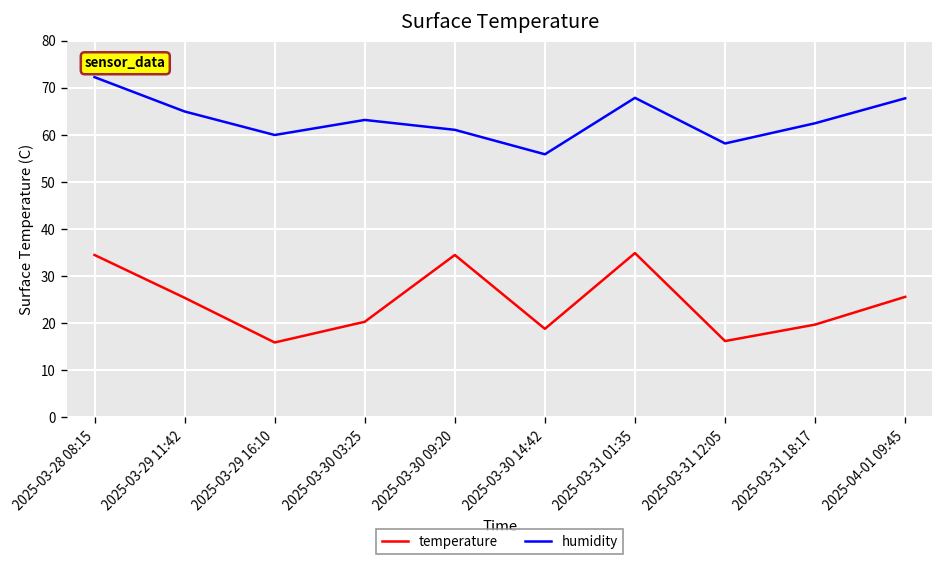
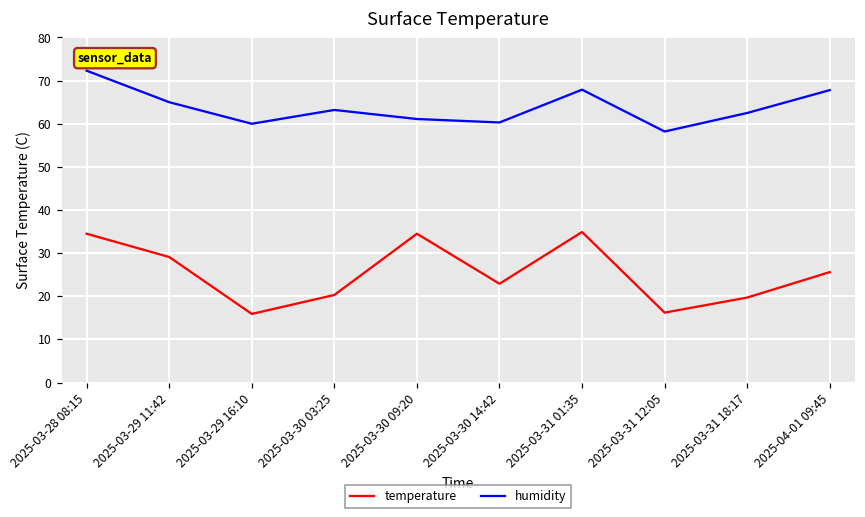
  {
    "temperature": {
      "2025-03-28 08:15": 35,
-     "2025-03-29 11:42": 25,
+     "2025-03-29 11:42": 29,
      "2025-03-29 16:10": 16,
      "2025-03-30 03:25": 20,
      "2025-03-30 09:20": 35,
-     "2025-03-30 14:42": 19,
+     "2025-03-30 14:42": 23,
      "2025-03-31 01:35": 35,
      "2025-03-31 12:05": 16,
      "2025-03-31 18:17": 20,
      "2025-04-01 09:45": 26
    },
    "humidity": {
      "2025-03-28 08:15": 72,
      "2025-03-29 11:42": 65,
      "2025-03-29 16:10": 60,
      "2025-03-30 03:25": 63,
      "2025-03-30 09:20": 61,
-     "2025-03-30 14:42": 56,
+     "2025-03-30 14:42": 60,
      "2025-03-31 01:35": 68,
      "2025-03-31 12:05": 58,
      "2025-03-31 18:17": 63,
      "2025-04-01 09:45": 68
    }
  }
